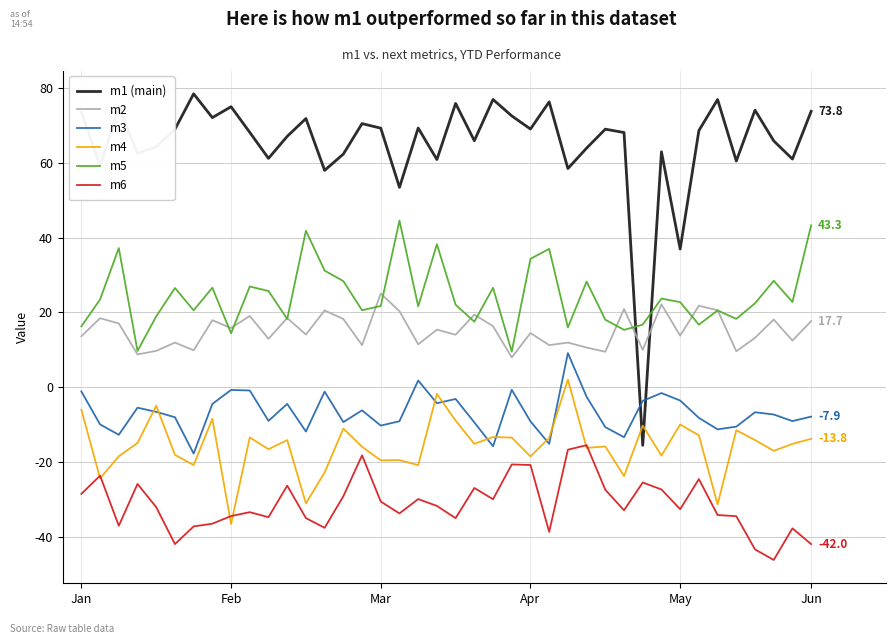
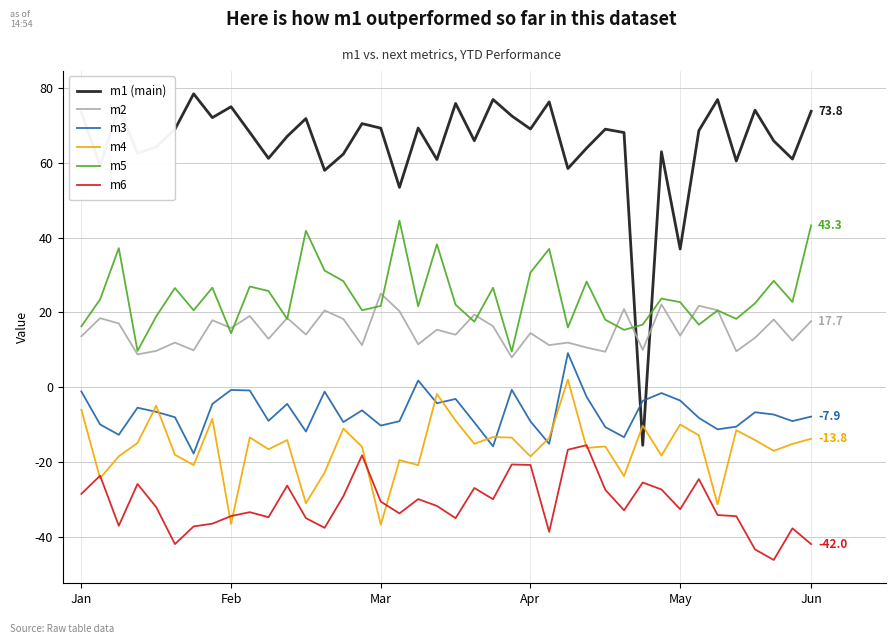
  {
    "m1 (main)": {
      "Jun": 73.8
    },
    "m2": {
      "Jun": 17.7
    },
    "m3": {
      "Jun": -7.9
    },
    "m4": {
      "Jan": -6,
      "Feb": -37,
-     "Mar": -20,
+     "Mar": -37,
      "Apr": -19,
      "May": -10
    },
    "m5": {
      "Jan": 16,
      "Feb": 14,
      "Mar": 22,
-     "Apr": 34,
+     "Apr": 31,
      "May": 23
    },
    "m6": {
      "Jun": -42.0
    }
  }
